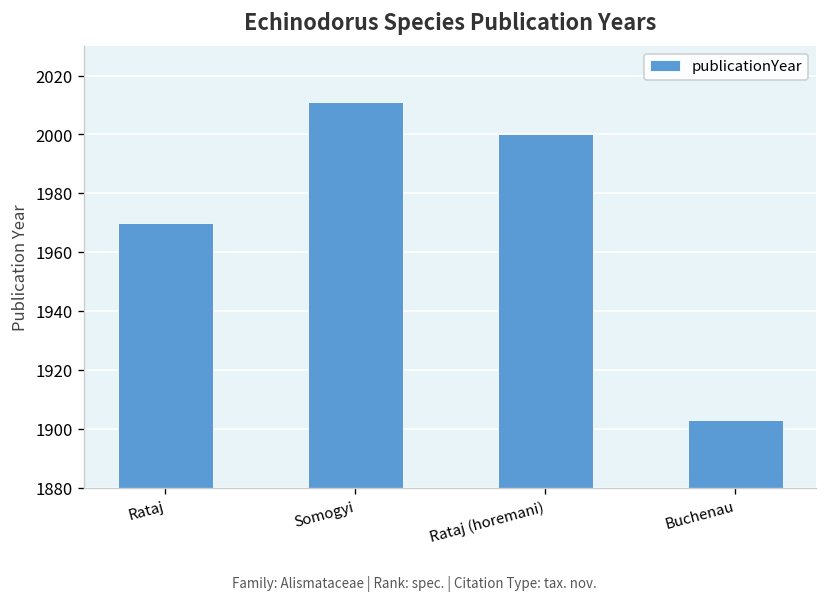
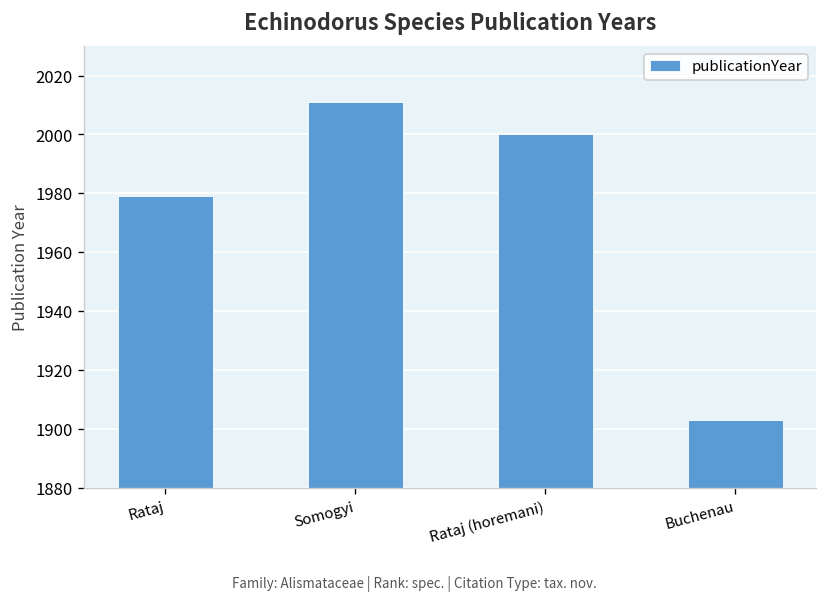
  {
-   "Rataj": 1970,
+   "Rataj": 1979,
    "Somogyi": 2011,
    "Rataj (horemani)": 2000,
    "Buchenau": 1903
  }
